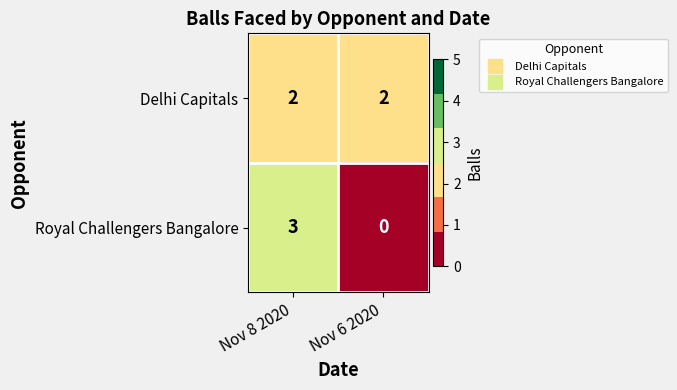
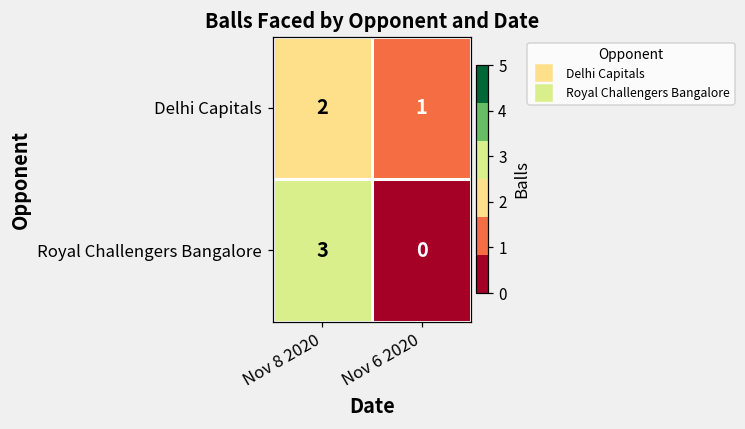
  {
    "Delhi Capitals": {
      "Nov 8 2020": 2,
-     "Nov 6 2020": 2
+     "Nov 6 2020": 1
    },
    "Royal Challengers Bangalore": {
      "Nov 8 2020": 3,
      "Nov 6 2020": 0
    }
  }
